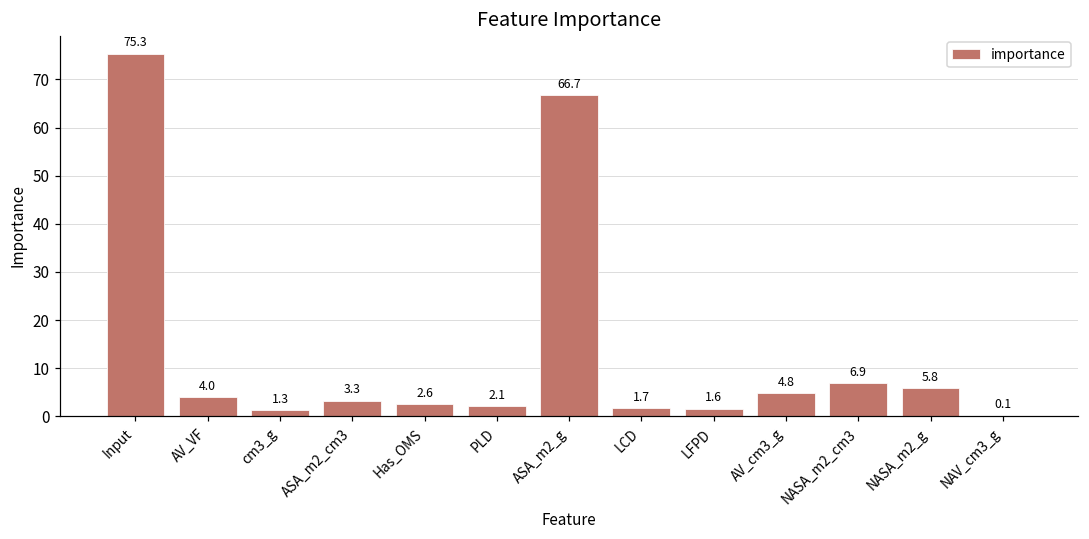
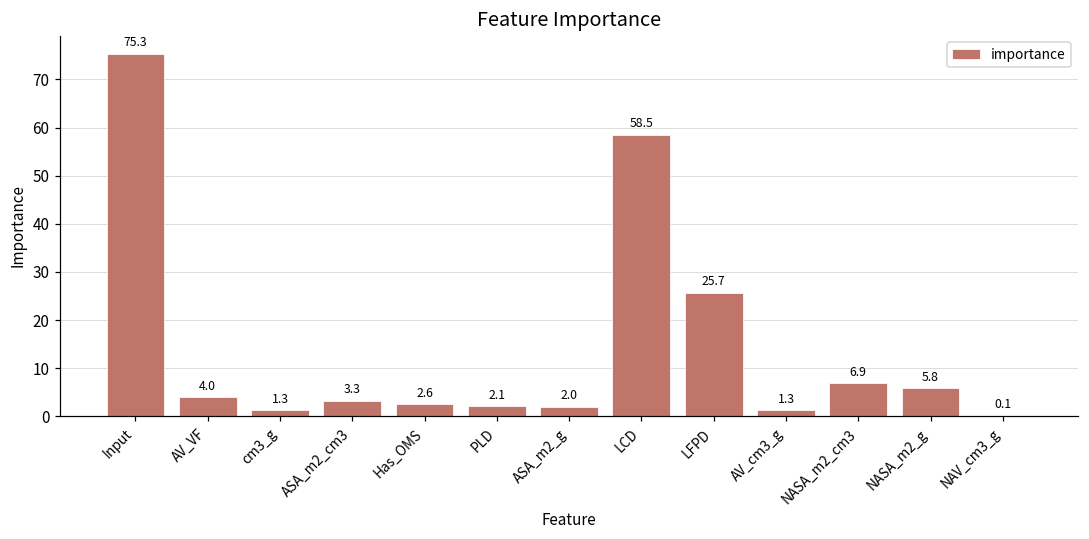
  {
    "Input": 75.3,
    "AV_VF": 4.0,
    "cm3_g": 1.3,
    "ASA_m2_cm3": 3.3,
    "Has_OMS": 2.6,
    "PLD": 2.1,
-   "ASA_m2_g": 66.7,
-   "LCD": 1.7,
-   "LFPD": 1.6,
-   "AV_cm3_g": 4.8,
+   "ASA_m2_g": 2.0,
+   "LCD": 58.5,
+   "LFPD": 25.7,
+   "AV_cm3_g": 1.3,
    "NASA_m2_cm3": 6.9,
    "NASA_m2_g": 5.8,
    "NAV_cm3_g": 0.1
  }
